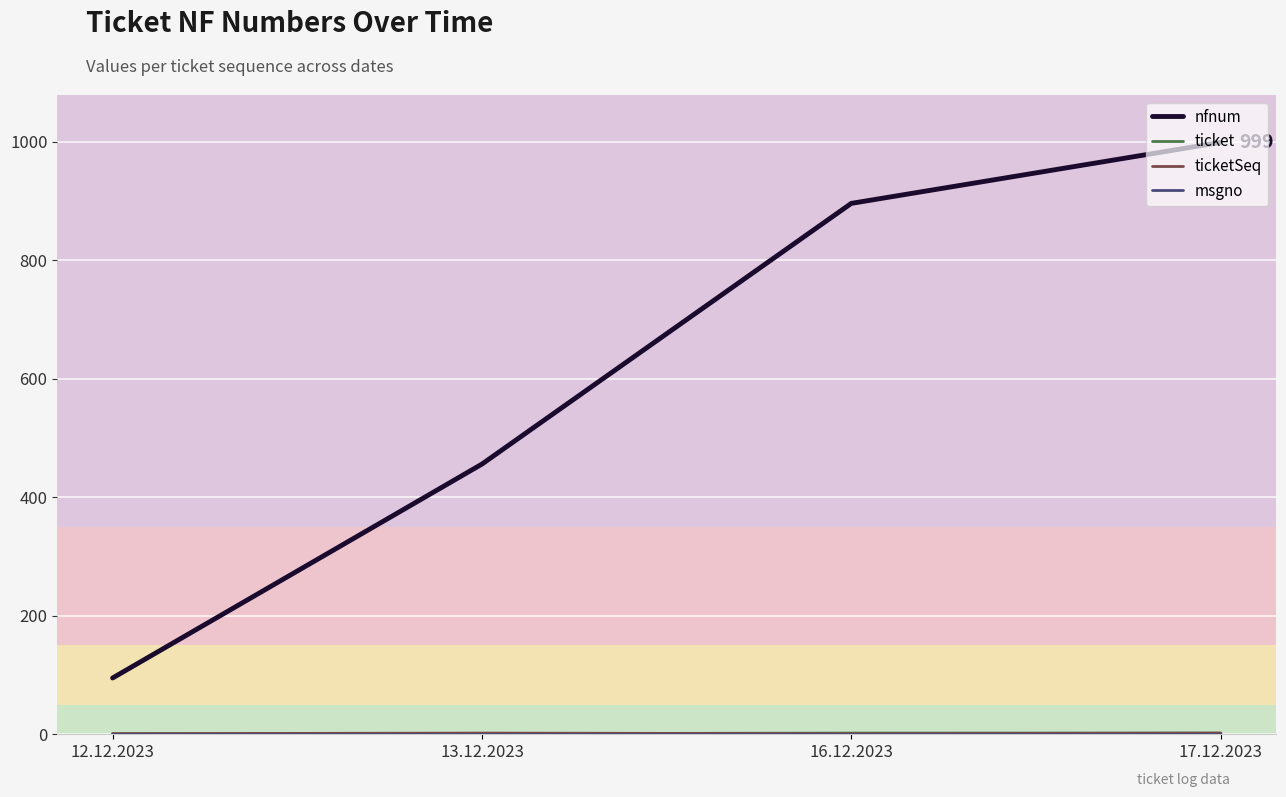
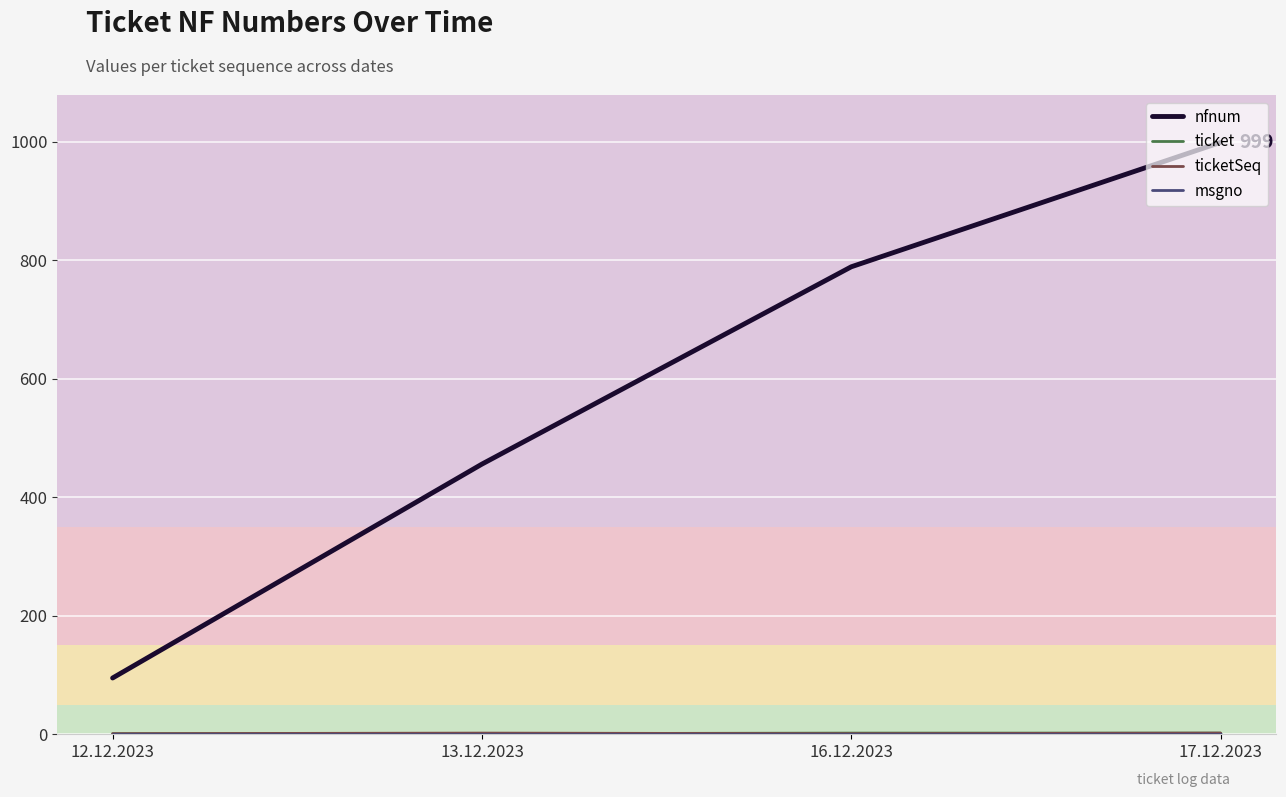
  {
    "nfnum": {
      "12.12.2023": 100,
      "13.12.2023": 460,
-     "16.12.2023": 900
+     "16.12.2023": 790
    }
  }
